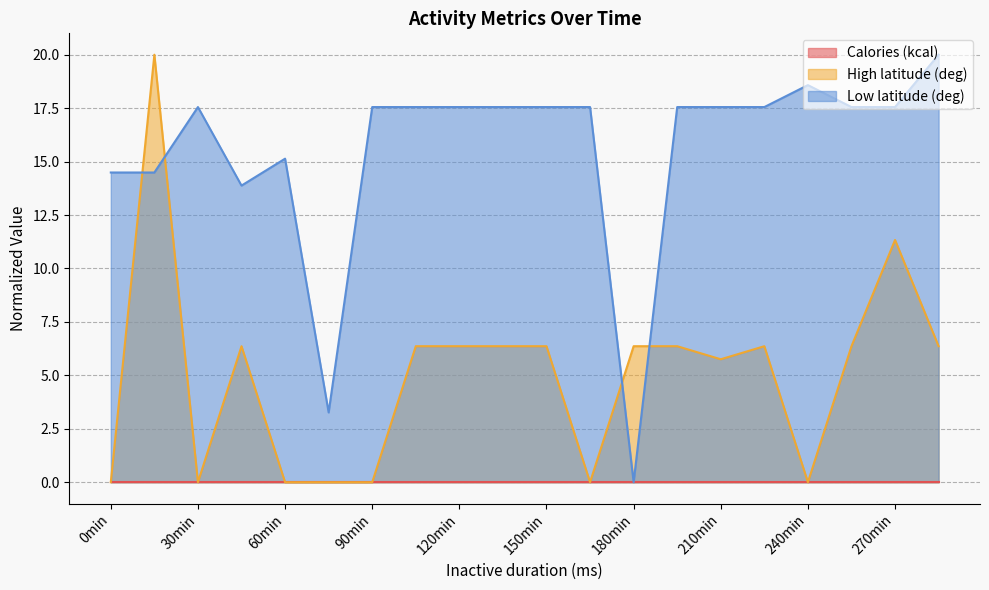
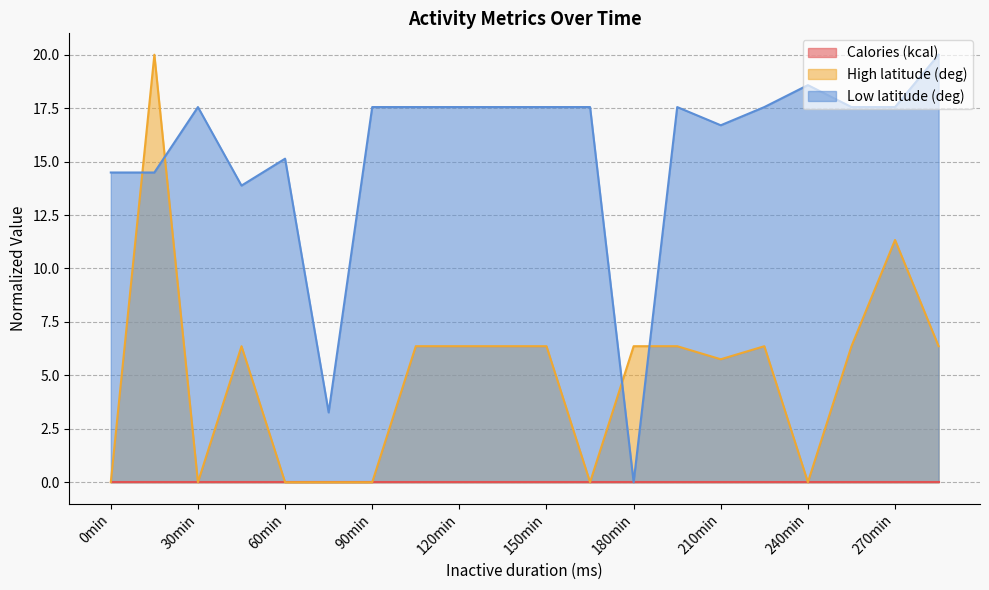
  {
    "Calories (kcal)": {
      "120min": 0.0,
      "150min": 0.0,
      "210min": 0.0,
      "270min": 0.0
    },
    "High latitude (deg)": {
      "120min": 6.4,
      "150min": 6.4,
      "180min": 6.4,
      "210min": 5.8,
      "270min": 11.3
    },
    "Low latitude (deg)": {
      "0min": 14.5,
      "30min": 17.6,
      "60min": 15.1,
      "90min": 17.6,
      "120min": 17.6,
      "150min": 17.6,
-     "210min": 17.6
+     "210min": 16.7
    }
  }
